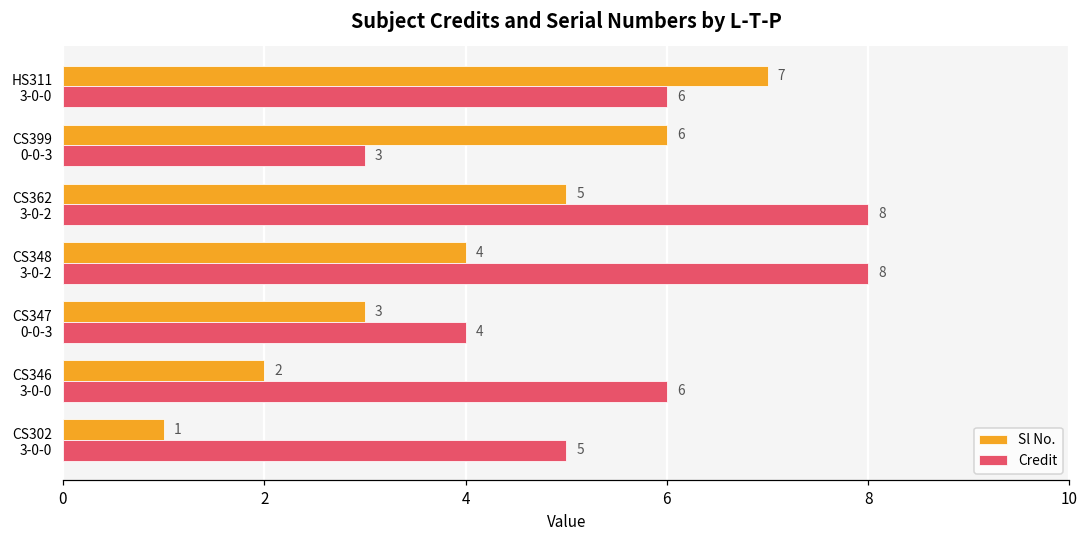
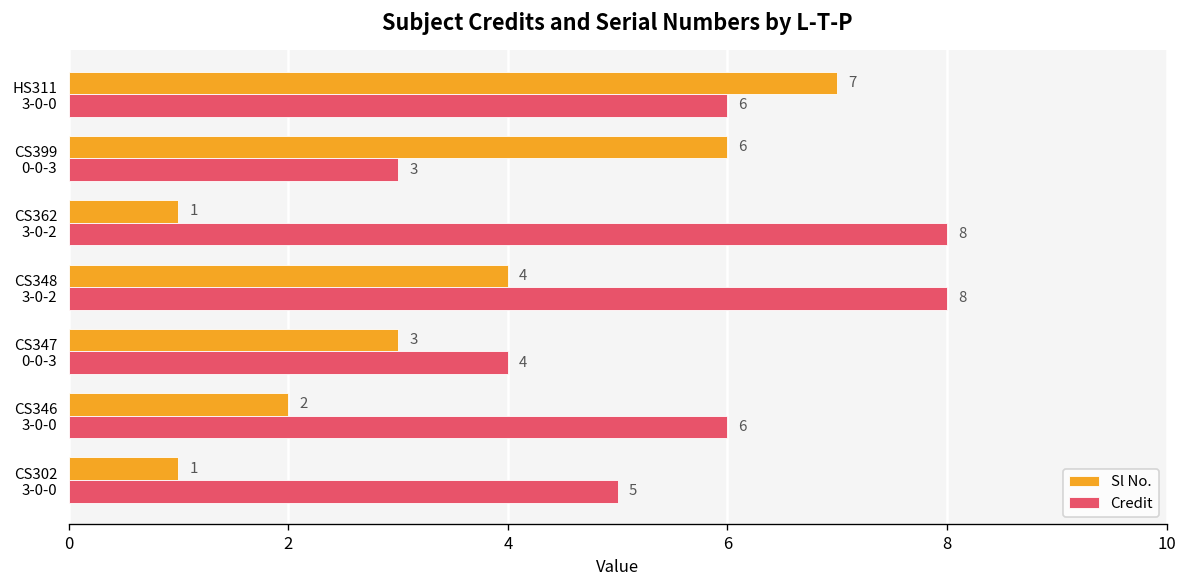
  {
    "Sl No.": {
      "HS311 3-0-0": 7,
      "CS399 0-0-3": 6,
-     "CS362 3-0-2": 5,
+     "CS362 3-0-2": 1,
      "CS348 3-0-2": 4,
      "CS347 0-0-3": 3,
      "CS346 3-0-0": 2,
      "CS302 3-0-0": 1
    },
    "Credit": {
      "HS311 3-0-0": 6,
      "CS399 0-0-3": 3,
      "CS362 3-0-2": 8,
      "CS348 3-0-2": 8,
      "CS347 0-0-3": 4,
      "CS346 3-0-0": 6,
      "CS302 3-0-0": 5
    }
  }
